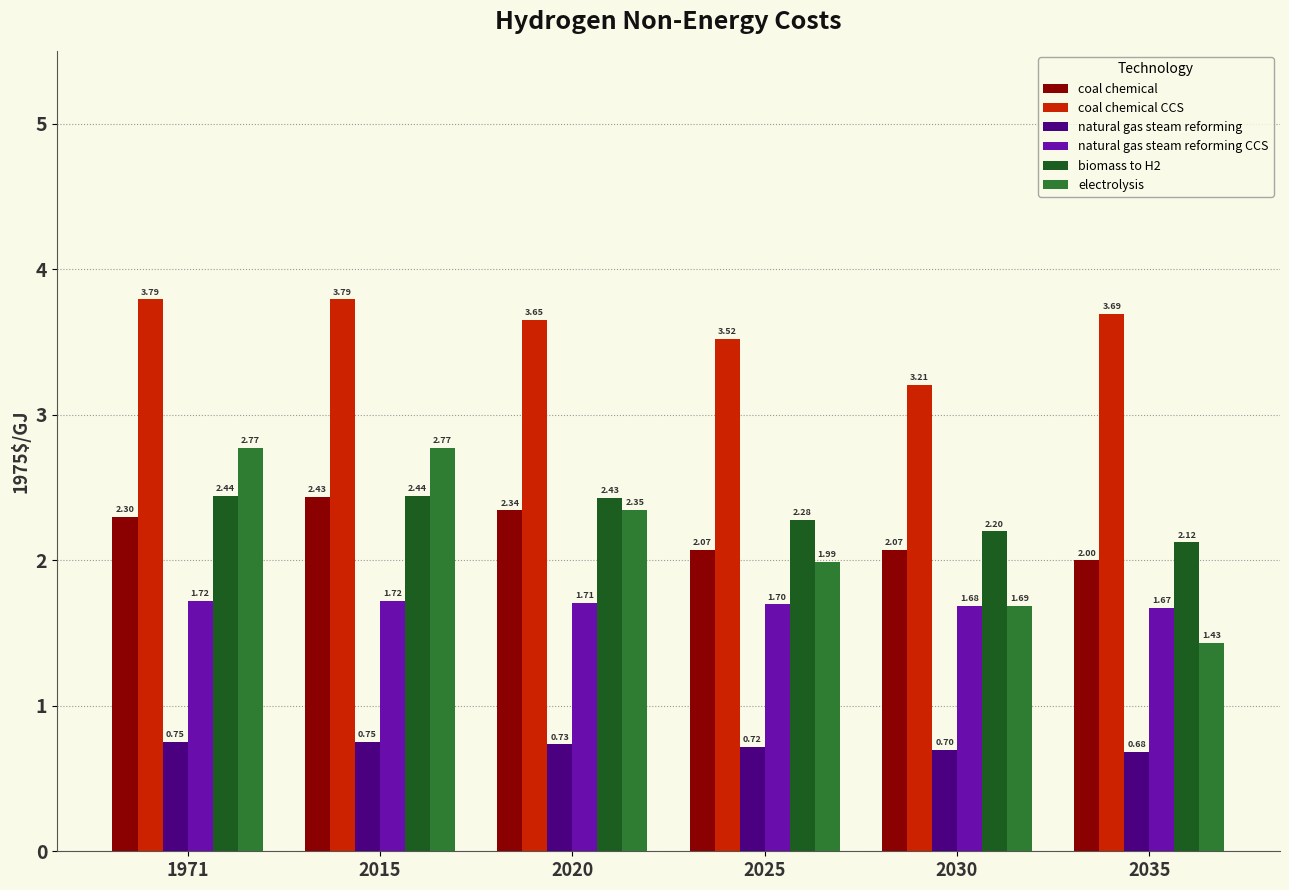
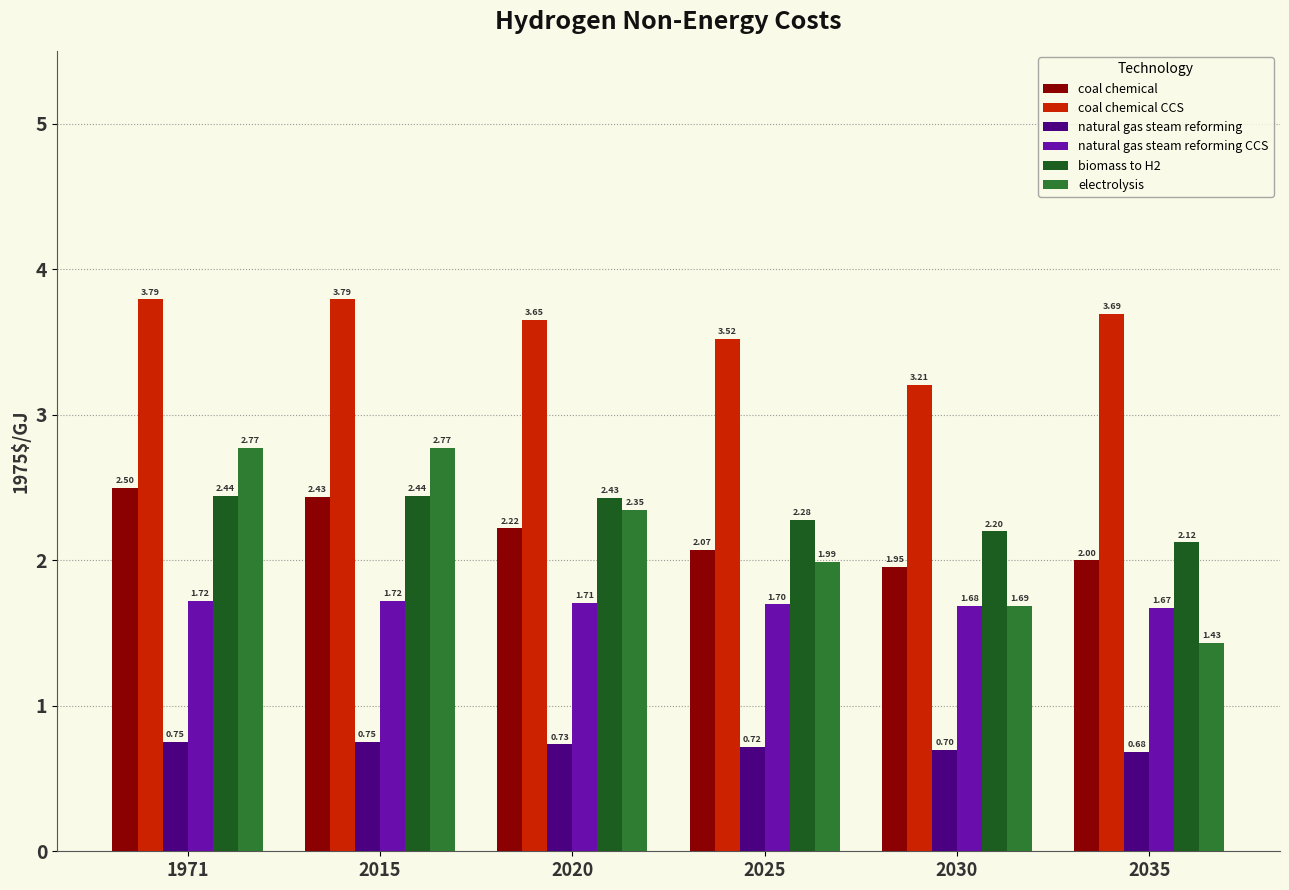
  {
    "coal chemical": {
-     "1971": 2.30,
+     "1971": 2.50,
      "2015": 2.43,
-     "2020": 2.34,
+     "2020": 2.22,
      "2025": 2.07,
-     "2030": 2.07,
+     "2030": 1.95,
      "2035": 2.00
    },
    "coal chemical CCS": {
      "1971": 3.79,
      "2015": 3.79,
      "2020": 3.65,
      "2025": 3.52,
      "2030": 3.21,
      "2035": 3.69
    }
  }
